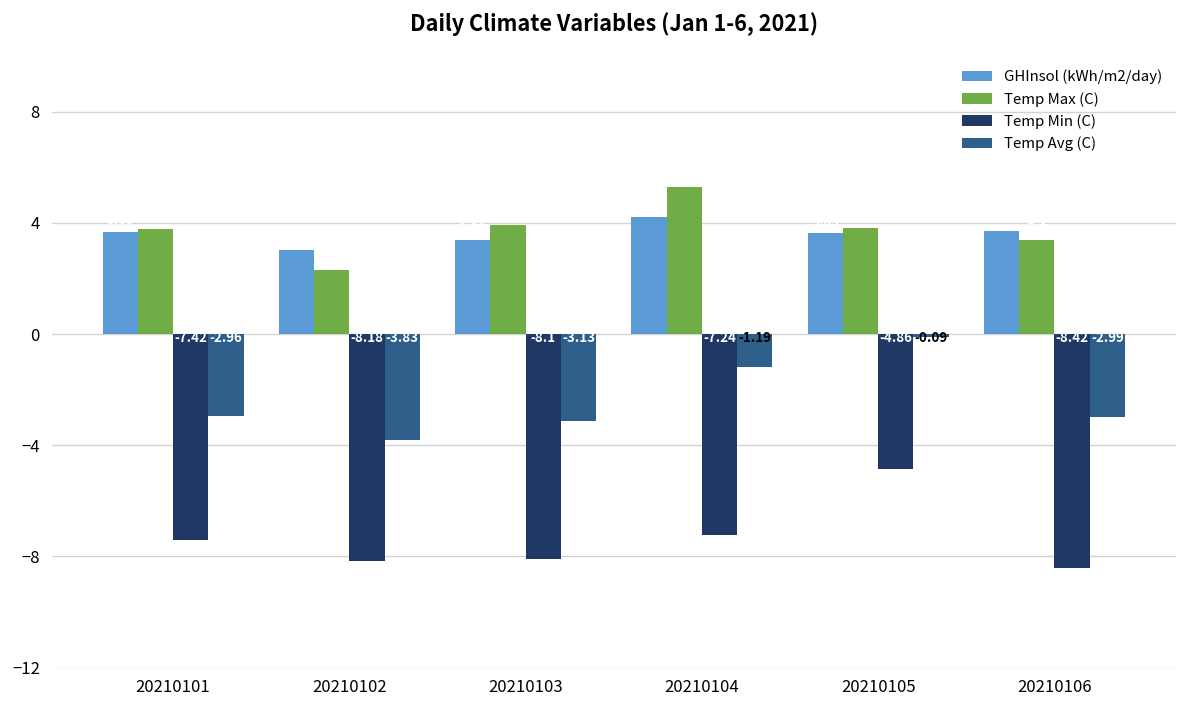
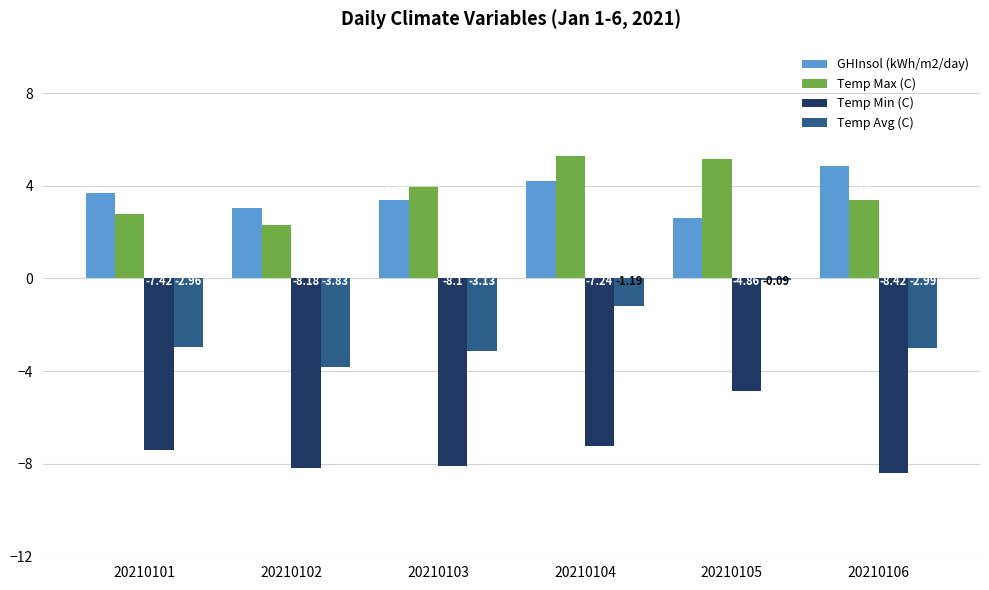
  {
    "GHInsol (kWh/m2/day)": {
      "20210101": 3.7,
      "20210102": 3.0,
      "20210103": 3.4,
      "20210104": 4.2,
-     "20210105": 3.6,
-     "20210106": 3.7
+     "20210105": 2.6,
+     "20210106": 4.8
    },
    "Temp Max (C)": {
-     "20210101": 3.8,
+     "20210101": 2.8,
      "20210102": 2.3,
      "20210103": 3.9,
      "20210104": 5.3,
-     "20210105": 3.8,
+     "20210105": 5.2,
      "20210106": 3.4
    }
  }
